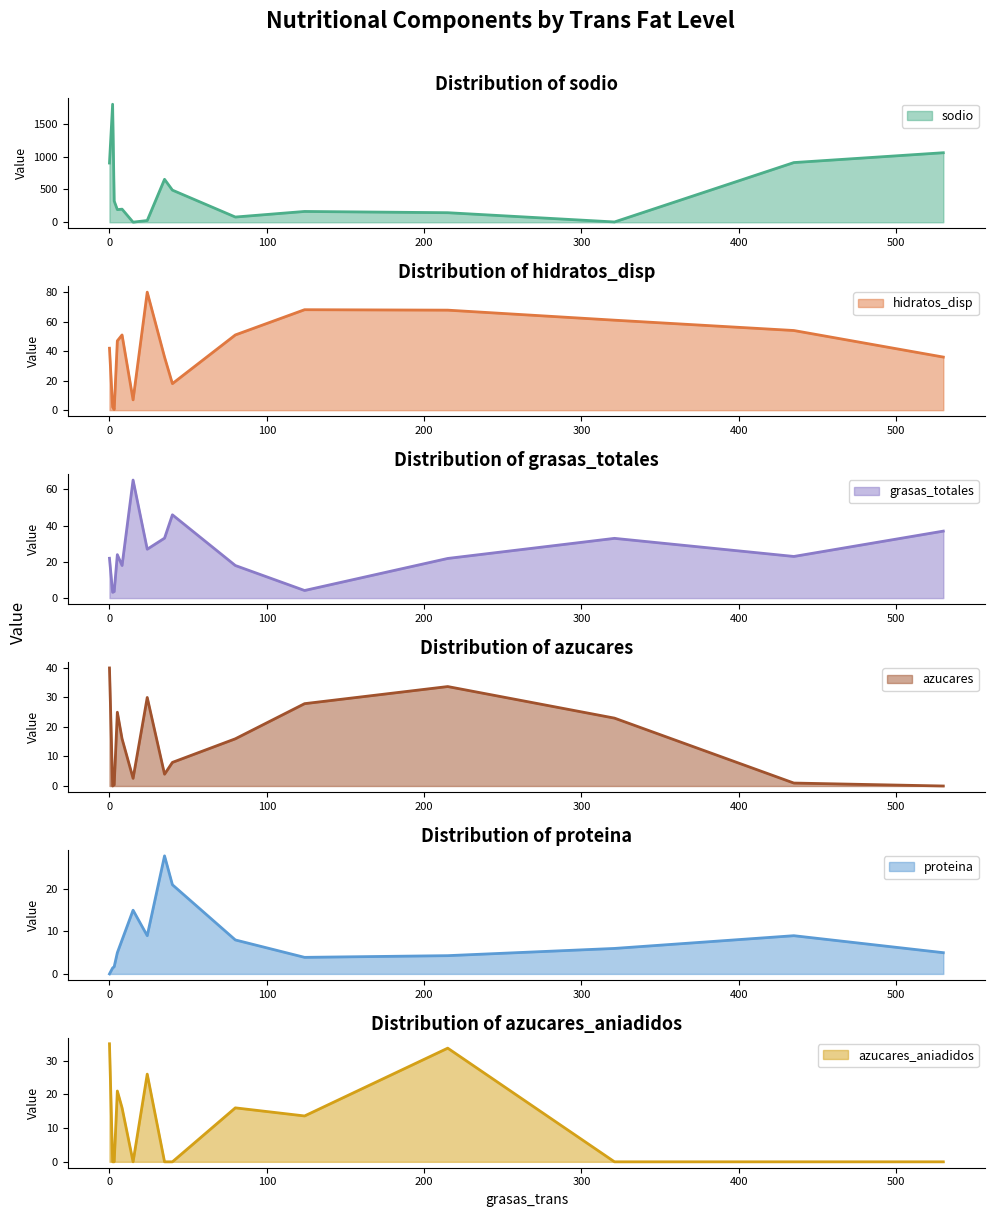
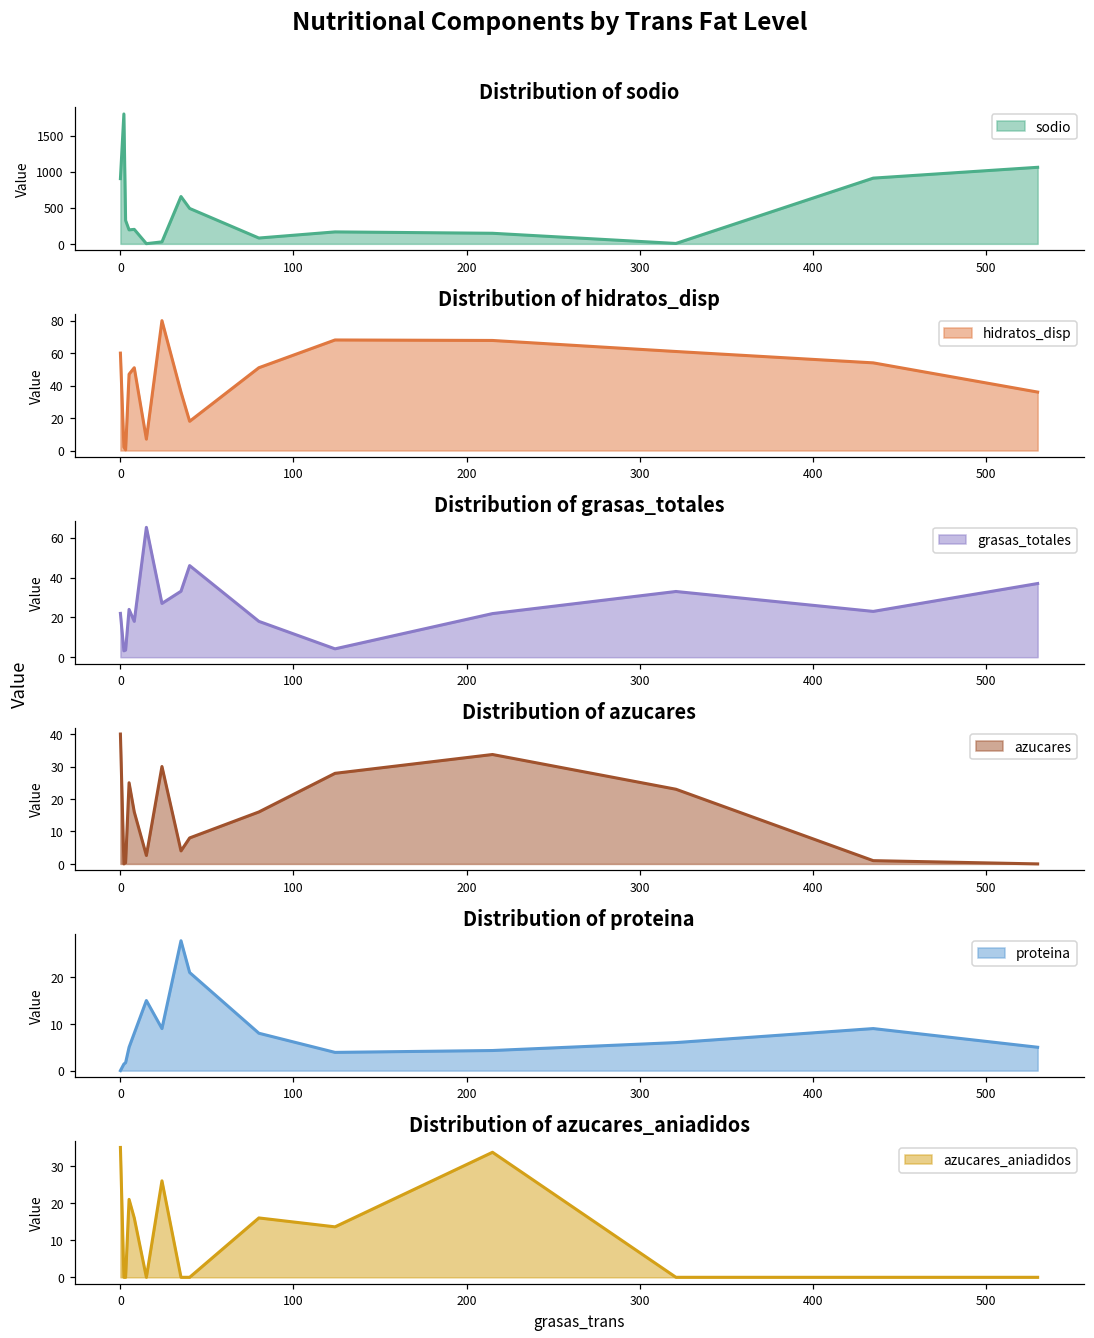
  {
    "Distribution of sodio": {
      "0": 900
    },
    "Distribution of hidratos_disp": {
-     "0": 42
+     "0": 60
    },
    "Distribution of grasas_totales": {
      "0": 22
    },
    "Distribution of azucares": {
      "0": 40
    },
    "Distribution of proteina": {
      "0": 0
    },
    "Distribution of azucares_aniadidos": {
      "0": 35
    }
  }
